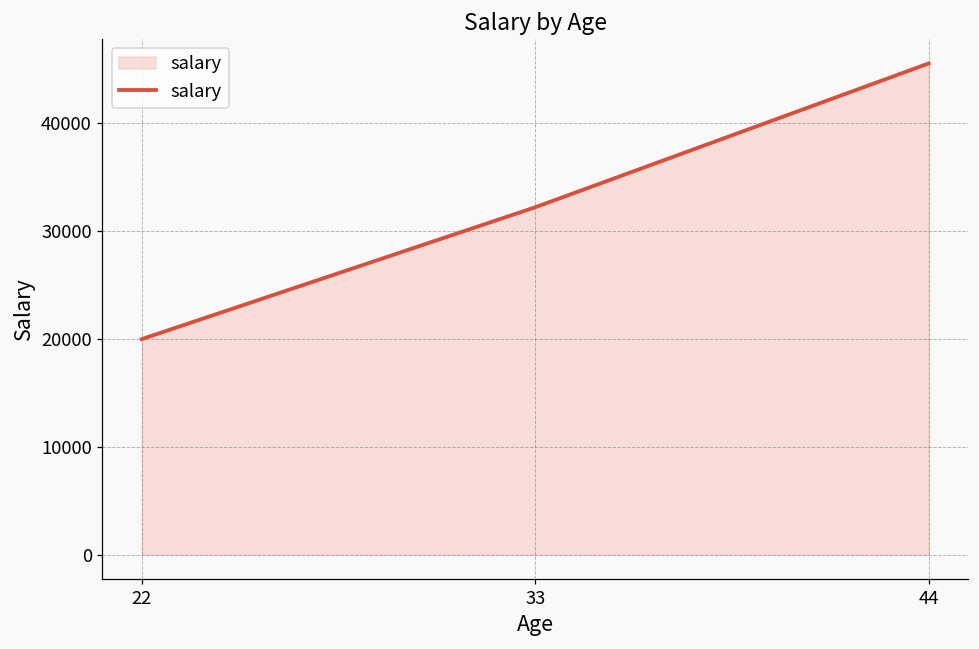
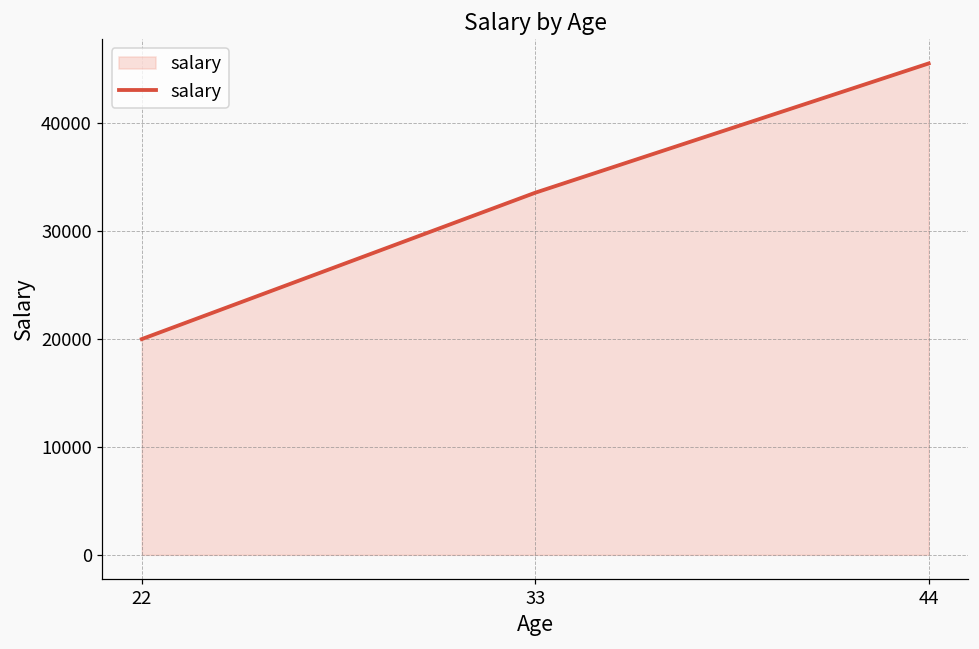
  {
    "22": 20000,
-   "33": 32000,
+   "33": 34000,
    "44": 46000
  }
